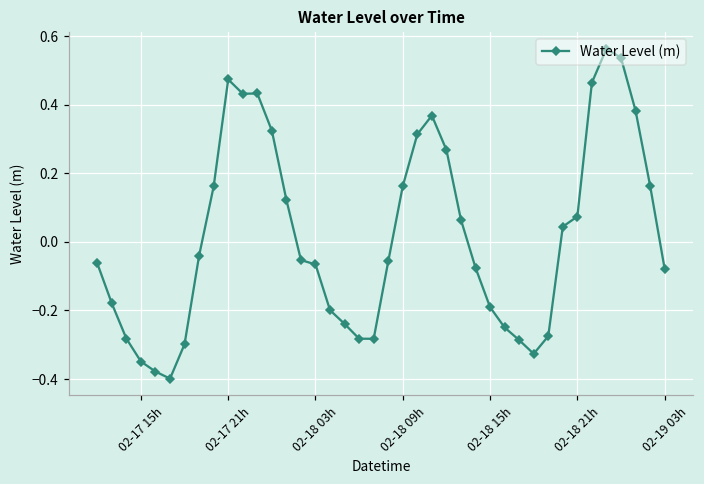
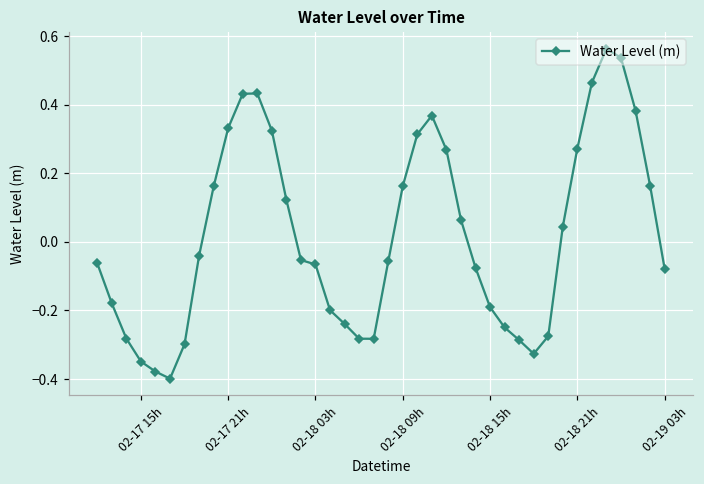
  {
    "02-17 15h": -0.35,
-   "02-17 21h": 0.47,
+   "02-17 21h": 0.33,
    "02-18 03h": -0.07,
    "02-18 09h": 0.16,
    "02-18 15h": -0.19,
-   "02-18 21h": 0.07,
+   "02-18 21h": 0.27,
    "02-19 03h": -0.08
  }
